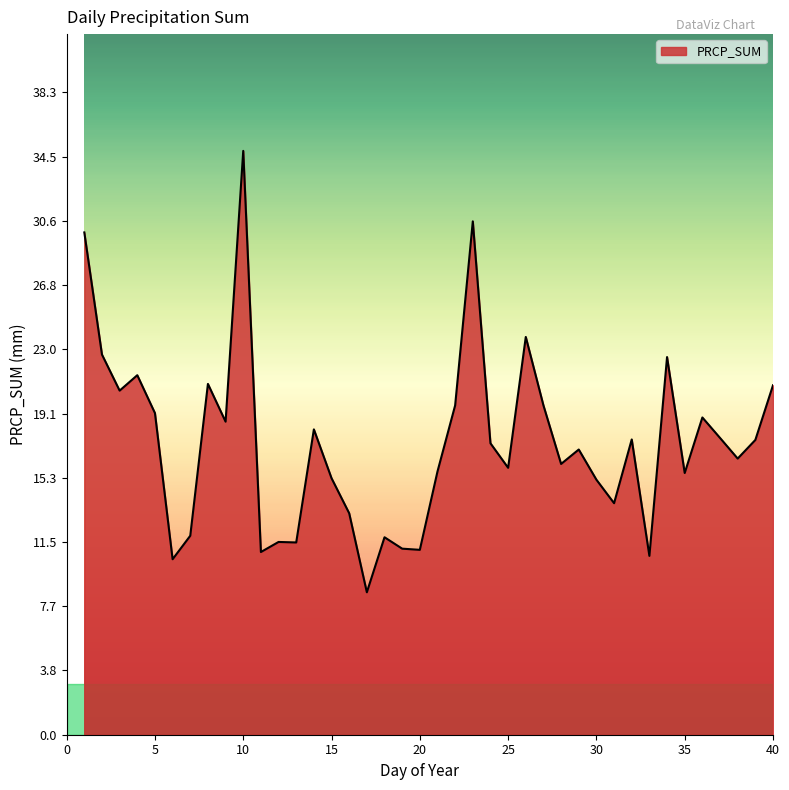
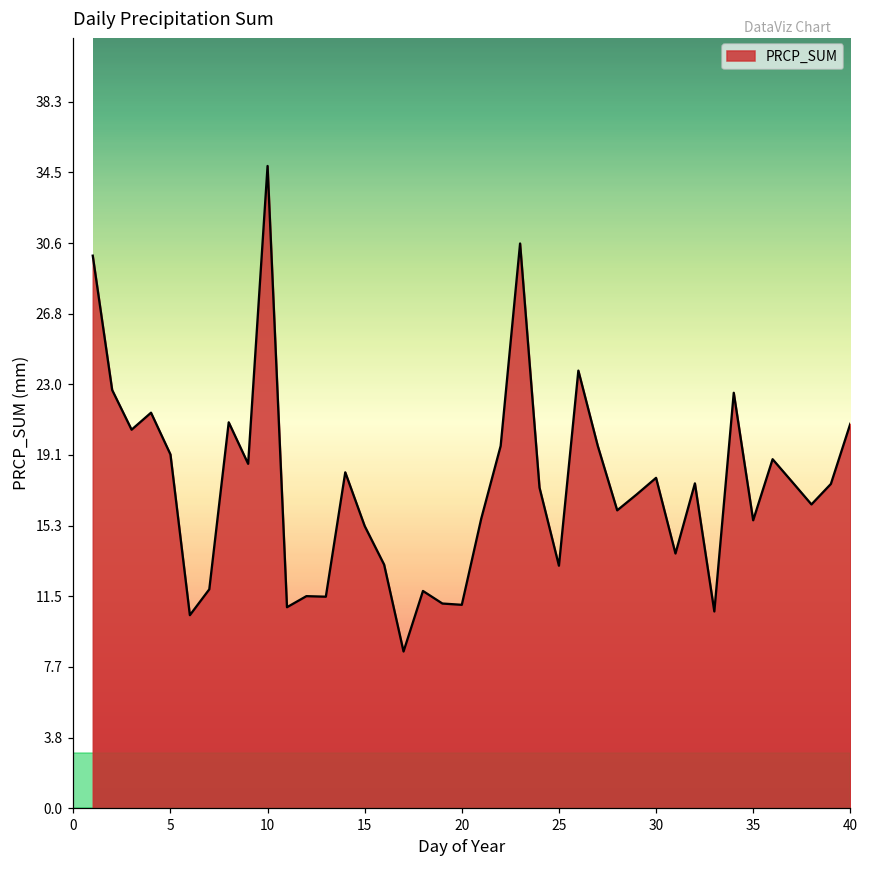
  {
    "5": 19.2,
    "10": 34.8,
    "15": 15.3,
    "20": 11.0,
-   "25": 15.9,
-   "30": 15.2,
+   "25": 13.1,
+   "30": 17.9,
    "35": 15.6,
    "40": 20.8
  }
